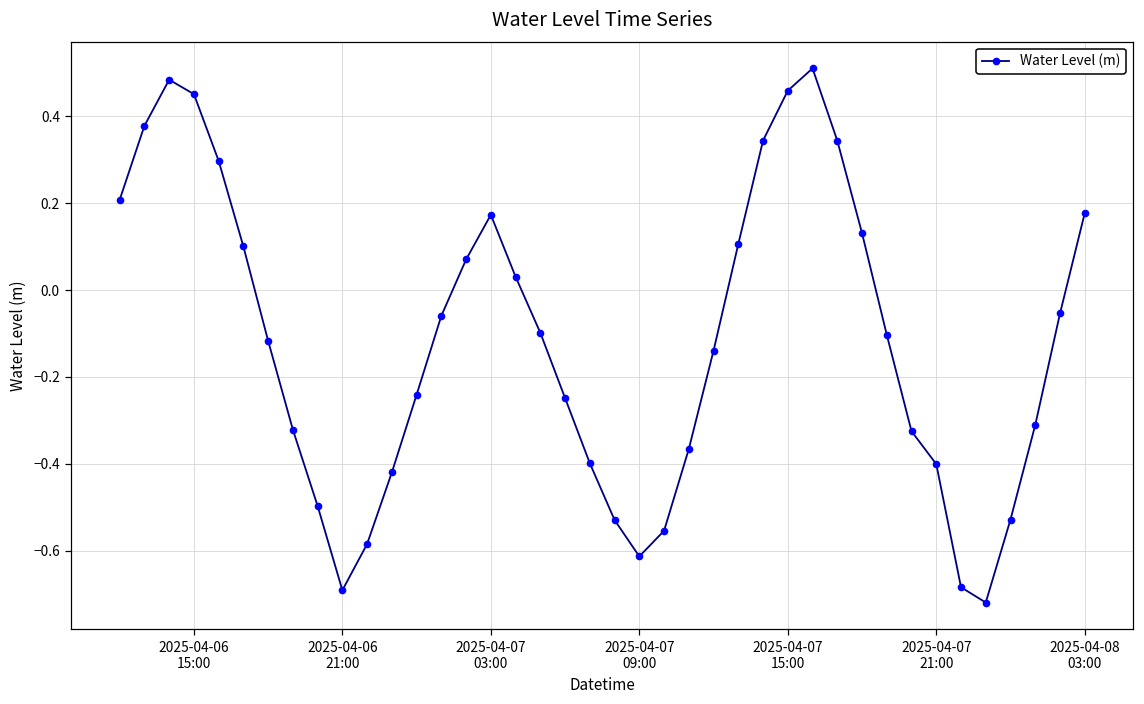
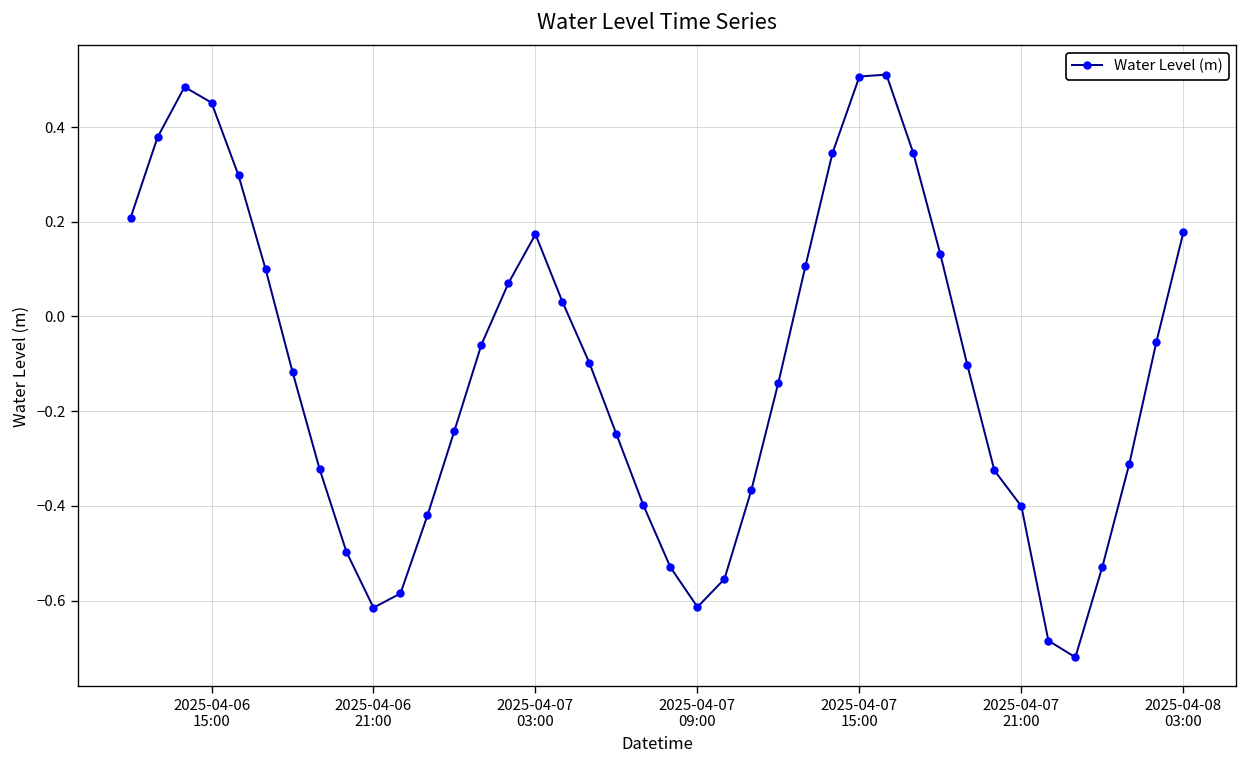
  {
    "2025-04-06 15:00": 0.45,
-   "2025-04-06 21:00": -0.69,
+   "2025-04-06 21:00": -0.62,
    "2025-04-07 03:00": 0.17,
    "2025-04-07 09:00": -0.61,
-   "2025-04-07 15:00": 0.46,
+   "2025-04-07 15:00": 0.51,
    "2025-04-07 21:00": -0.40,
    "2025-04-08 03:00": 0.18
  }
